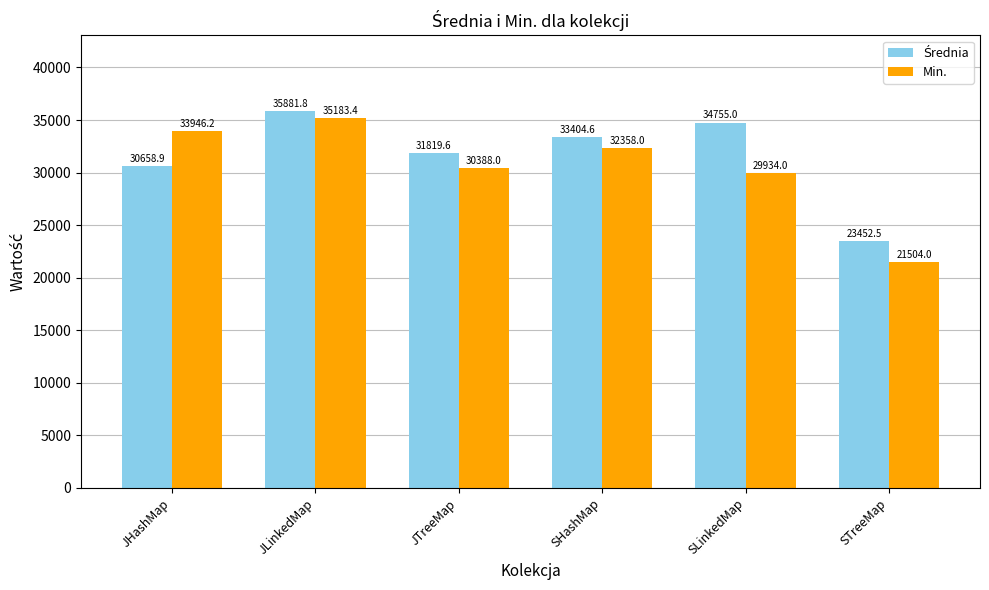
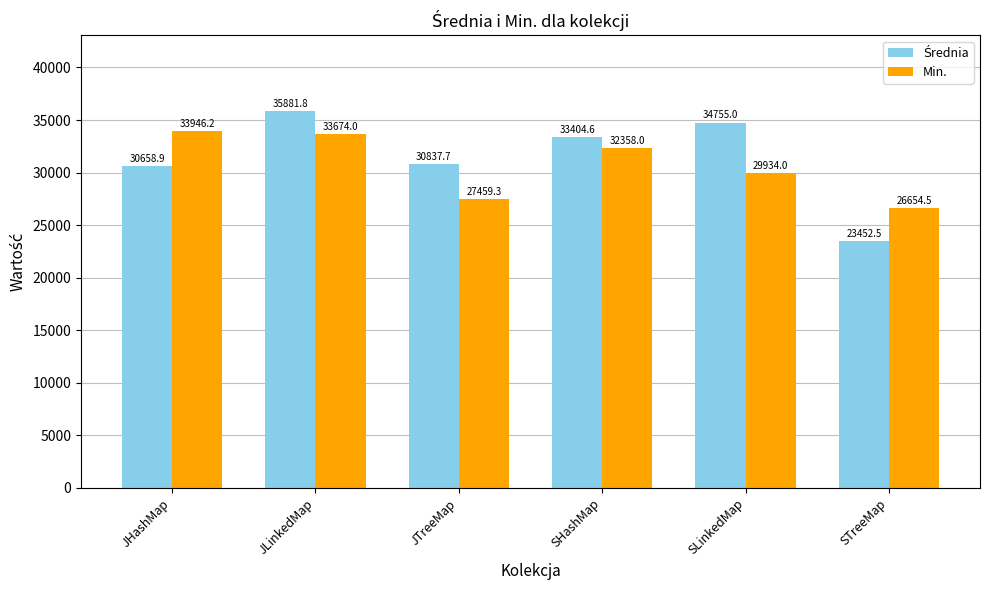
  {
    "Średnia": {
      "JHashMap": 30658.9,
      "JLinkedMap": 35881.8,
-     "JTreeMap": 31819.6,
+     "JTreeMap": 30837.7,
      "SHashMap": 33404.6,
      "SLinkedMap": 34755.0,
      "STreeMap": 23452.5
    },
    "Min.": {
      "JHashMap": 33946.2,
-     "JLinkedMap": 35183.4,
-     "JTreeMap": 30388.0,
+     "JLinkedMap": 33674.0,
+     "JTreeMap": 27459.3,
      "SHashMap": 32358.0,
      "SLinkedMap": 29934.0,
-     "STreeMap": 21504.0
+     "STreeMap": 26654.5
    }
  }
